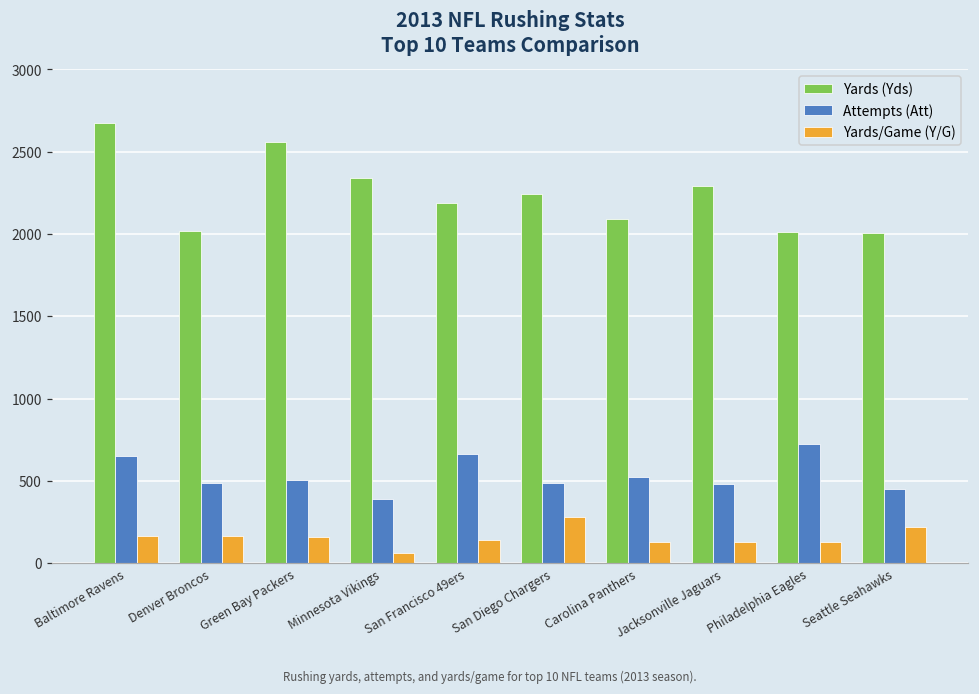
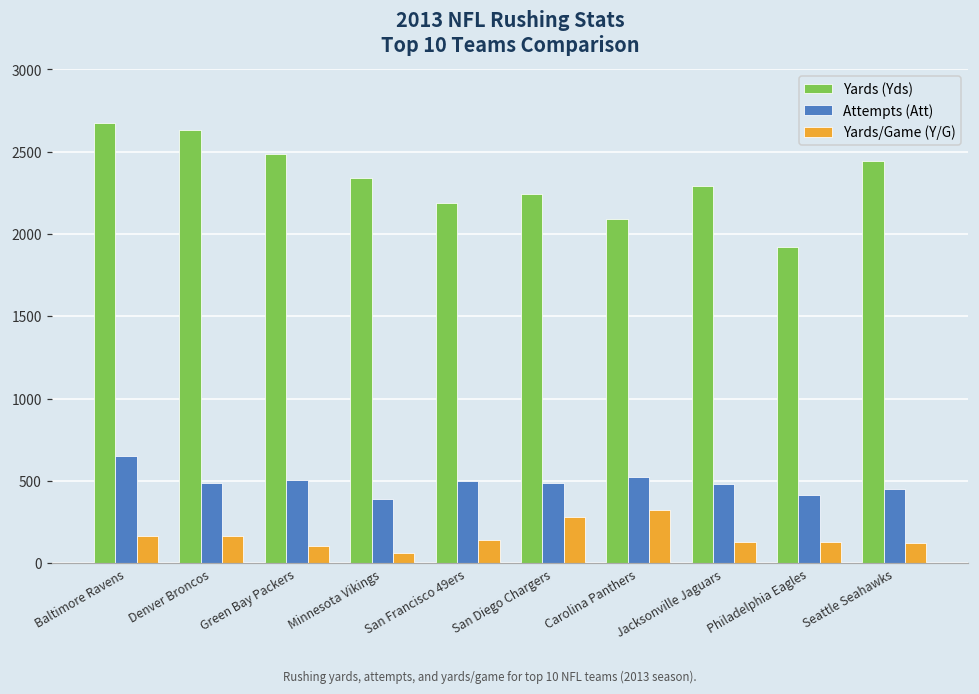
  {
    "Yards (Yds)": {
      "Baltimore Ravens": 2670,
-     "Denver Broncos": 2020,
-     "Green Bay Packers": 2560,
+     "Denver Broncos": 2630,
+     "Green Bay Packers": 2490,
      "Minnesota Vikings": 2340,
      "San Francisco 49ers": 2190,
      "San Diego Chargers": 2240,
      "Carolina Panthers": 2090,
      "Jacksonville Jaguars": 2290,
-     "Philadelphia Eagles": 2020,
-     "Seattle Seahawks": 2010
+     "Philadelphia Eagles": 1920,
+     "Seattle Seahawks": 2440
    },
    "Attempts (Att)": {
      "Baltimore Ravens": 650,
      "Denver Broncos": 490,
      "Green Bay Packers": 510,
      "Minnesota Vikings": 390,
-     "San Francisco 49ers": 660,
+     "San Francisco 49ers": 500,
      "San Diego Chargers": 490,
      "Carolina Panthers": 520,
      "Jacksonville Jaguars": 480,
-     "Philadelphia Eagles": 730,
+     "Philadelphia Eagles": 420,
      "Seattle Seahawks": 450
    },
    "Yards/Game (Y/G)": {
      "Baltimore Ravens": 170,
      "Denver Broncos": 160,
-     "Green Bay Packers": 160,
+     "Green Bay Packers": 100,
      "Minnesota Vikings": 60,
      "San Francisco 49ers": 140,
      "San Diego Chargers": 280,
-     "Carolina Panthers": 130,
+     "Carolina Panthers": 320,
      "Jacksonville Jaguars": 130,
      "Philadelphia Eagles": 130,
-     "Seattle Seahawks": 220
+     "Seattle Seahawks": 130
    }
  }
